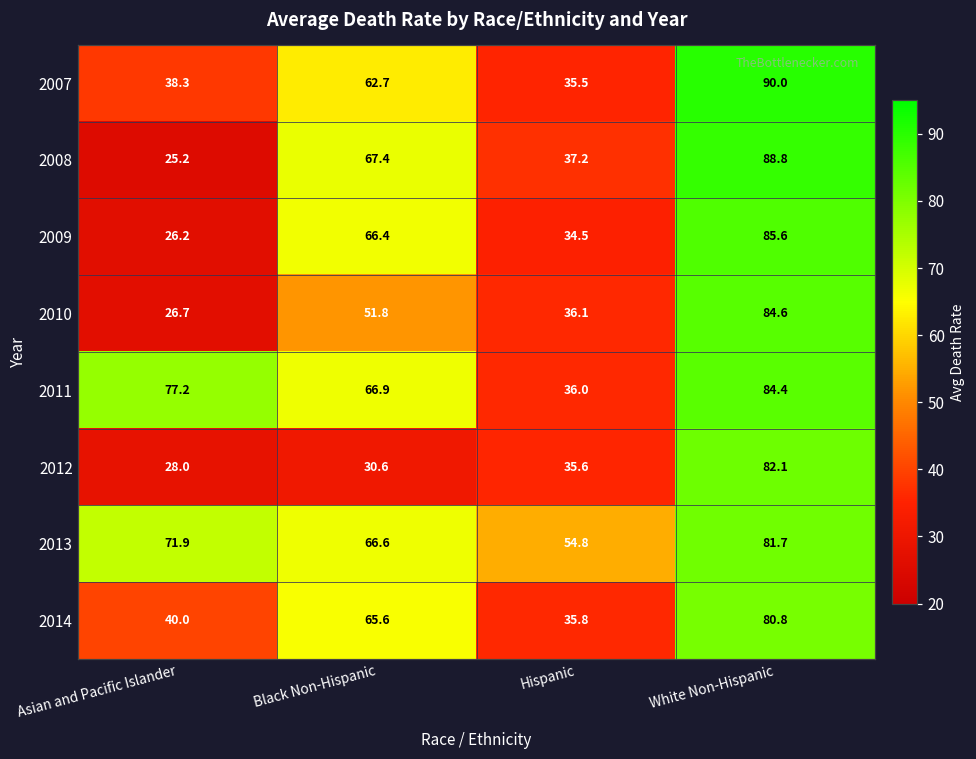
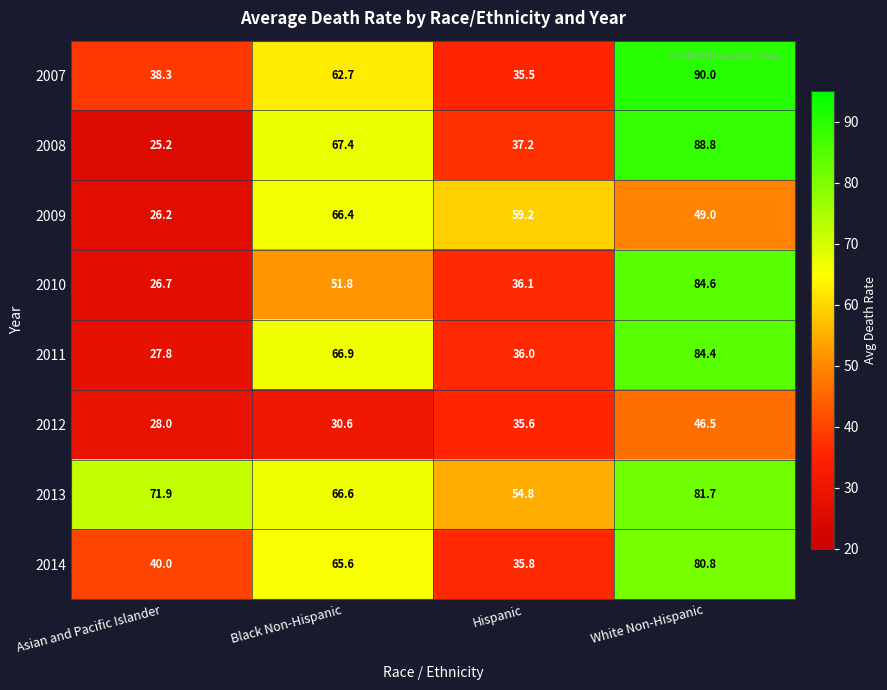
  {
    "2007": {
      "Asian and Pacific Islander": 38.3,
      "Black Non-Hispanic": 62.7,
      "Hispanic": 35.5
    },
    "2008": {
      "Asian and Pacific Islander": 25.2,
      "Black Non-Hispanic": 67.4,
      "Hispanic": 37.2,
      "White Non-Hispanic": 88.8
    },
    "2009": {
      "Asian and Pacific Islander": 26.2,
      "Black Non-Hispanic": 66.4,
-     "Hispanic": 34.5,
-     "White Non-Hispanic": 85.6
+     "Hispanic": 59.2,
+     "White Non-Hispanic": 49.0
    },
    "2010": {
      "Asian and Pacific Islander": 26.7,
      "Black Non-Hispanic": 51.8,
      "Hispanic": 36.1,
      "White Non-Hispanic": 84.6
    },
    "2011": {
-     "Asian and Pacific Islander": 77.2,
+     "Asian and Pacific Islander": 27.8,
      "Black Non-Hispanic": 66.9,
      "Hispanic": 36.0,
      "White Non-Hispanic": 84.4
    },
    "2012": {
      "Asian and Pacific Islander": 28.0,
      "Black Non-Hispanic": 30.6,
      "Hispanic": 35.6,
-     "White Non-Hispanic": 82.1
+     "White Non-Hispanic": 46.5
    },
    "2013": {
      "Asian and Pacific Islander": 71.9,
      "Black Non-Hispanic": 66.6,
      "Hispanic": 54.8,
      "White Non-Hispanic": 81.7
    },
    "2014": {
      "Asian and Pacific Islander": 40.0,
      "Black Non-Hispanic": 65.6,
      "Hispanic": 35.8,
      "White Non-Hispanic": 80.8
    }
  }
